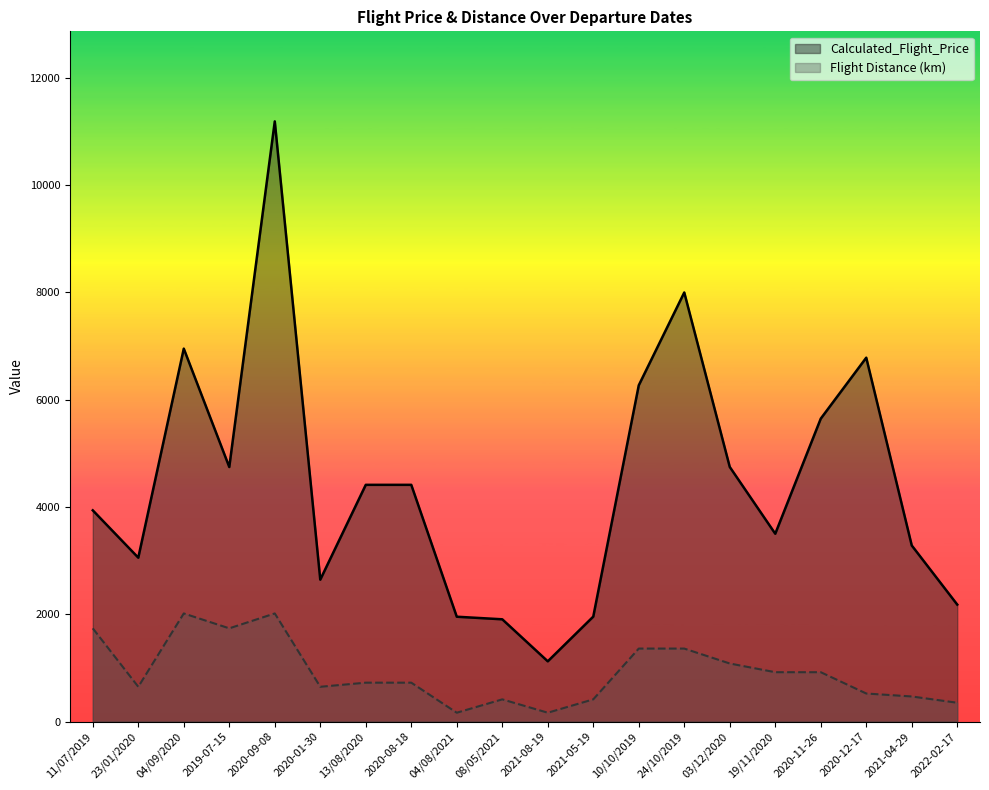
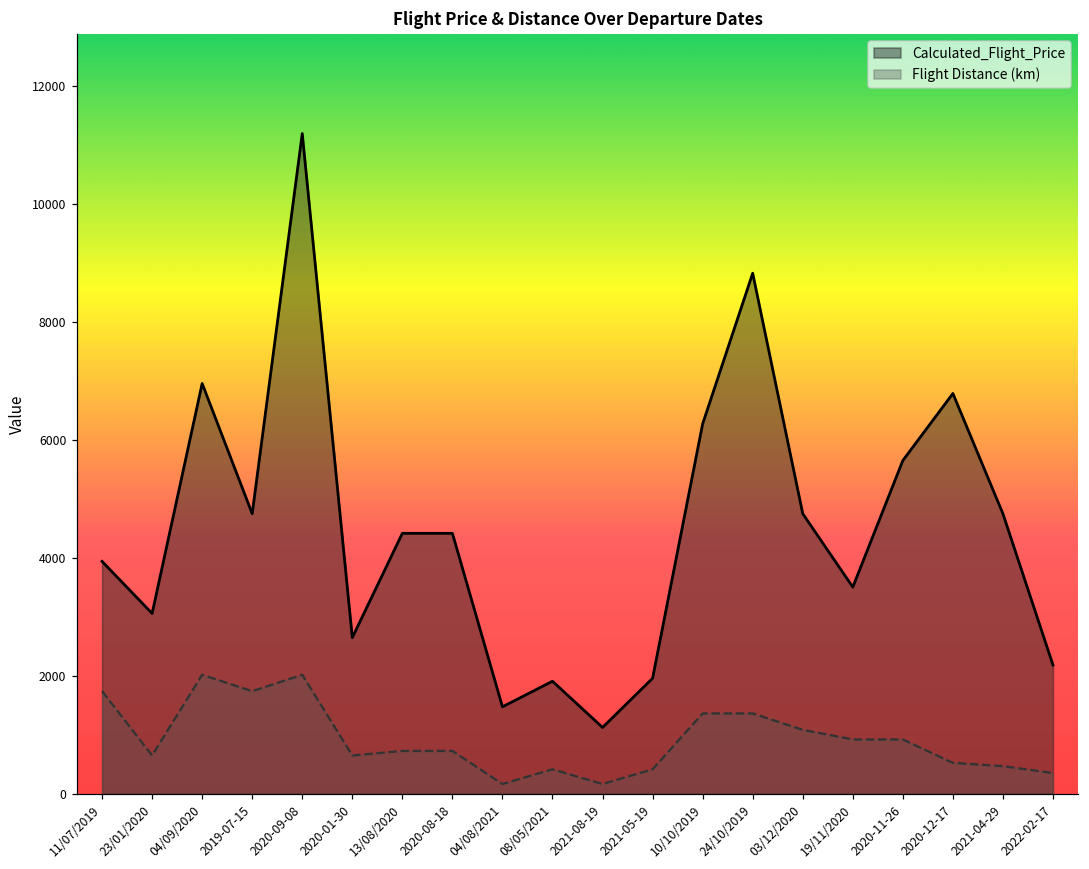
  {
    "Calculated_Flight_Price": {
      "11/07/2019": 3900,
      "23/01/2020": 3100,
      "04/09/2020": 7000,
      "2019-07-15": 4700,
      "2020-09-08": 11200,
      "2020-01-30": 2600,
      "13/08/2020": 4400,
      "2020-08-18": 4400,
-     "04/08/2021": 2000,
+     "04/08/2021": 1500,
      "08/05/2021": 1900,
      "2021-08-19": 1100,
      "2021-05-19": 2000,
      "10/10/2019": 6300,
-     "24/10/2019": 8000,
+     "24/10/2019": 8800,
      "03/12/2020": 4700,
      "19/11/2020": 3500,
      "2020-11-26": 5600,
      "2020-12-17": 6800,
-     "2021-04-29": 3300,
+     "2021-04-29": 4700,
      "2022-02-17": 2200
    },
    "Flight Distance (km)": {
      "11/07/2019": 1700,
      "23/01/2020": 600,
      "04/09/2020": 2000,
      "2019-07-15": 1700,
      "2020-09-08": 2000,
      "2020-01-30": 600,
      "13/08/2020": 700,
      "2020-08-18": 700,
      "04/08/2021": 200,
      "08/05/2021": 400,
      "2021-08-19": 200,
      "2021-05-19": 400,
      "10/10/2019": 1400,
      "24/10/2019": 1400,
      "03/12/2020": 1100,
      "19/11/2020": 900,
      "2020-11-26": 900,
      "2020-12-17": 500,
      "2021-04-29": 500,
      "2022-02-17": 400
    }
  }
